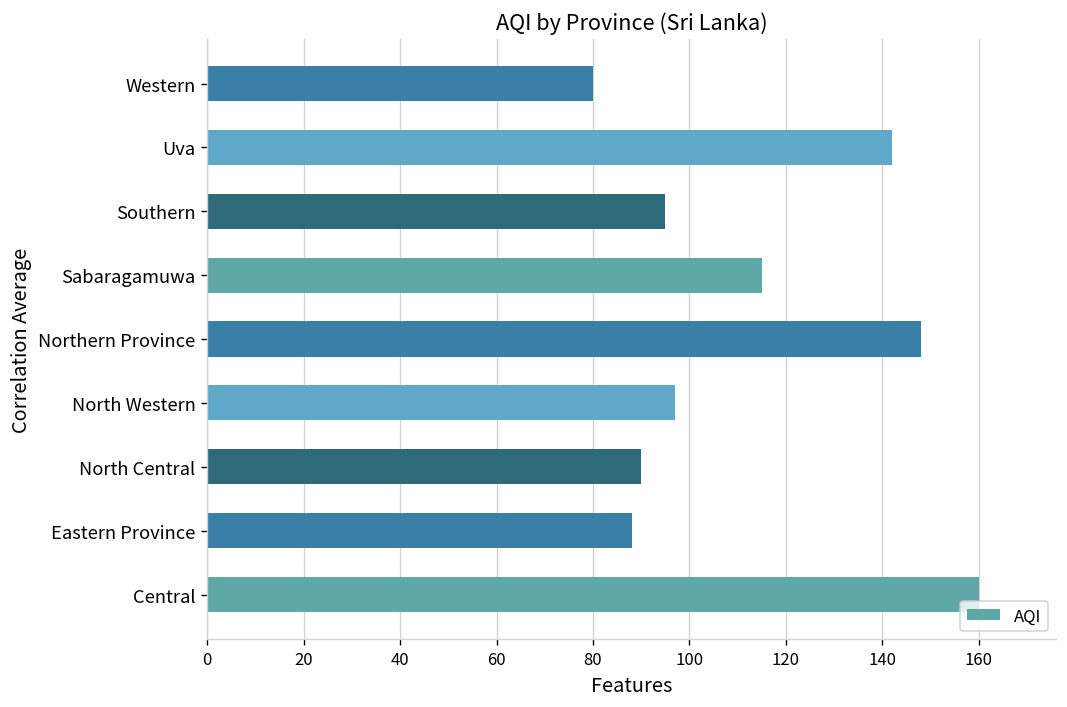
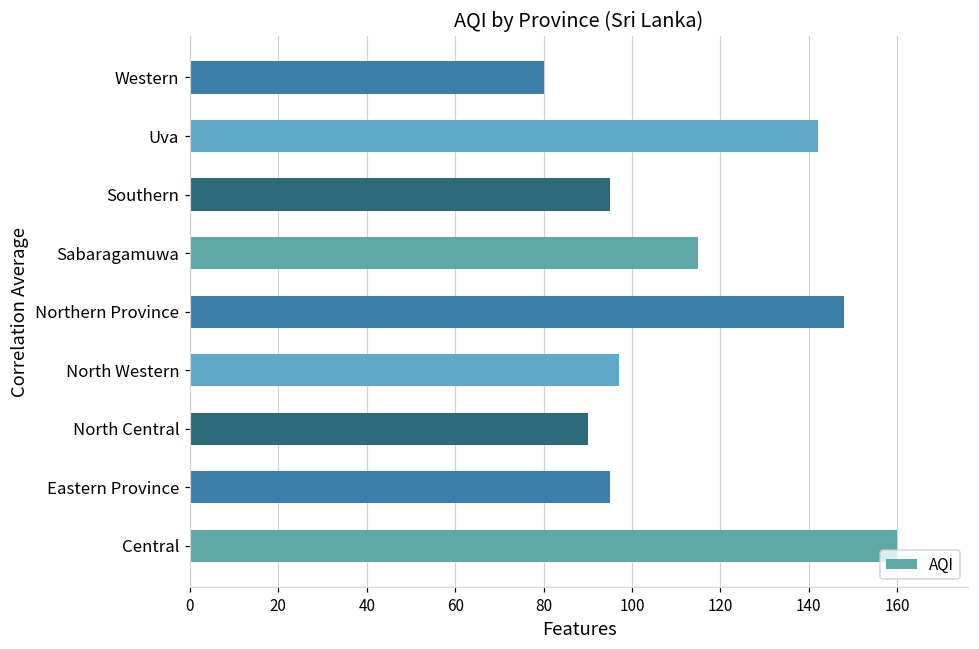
  {
    "Western": 80,
    "Uva": 142,
    "Southern": 95,
    "Sabaragamuwa": 115,
    "Northern Province": 148,
    "North Western": 97,
    "North Central": 90,
-   "Eastern Province": 88,
+   "Eastern Province": 95,
    "Central": 160
  }
